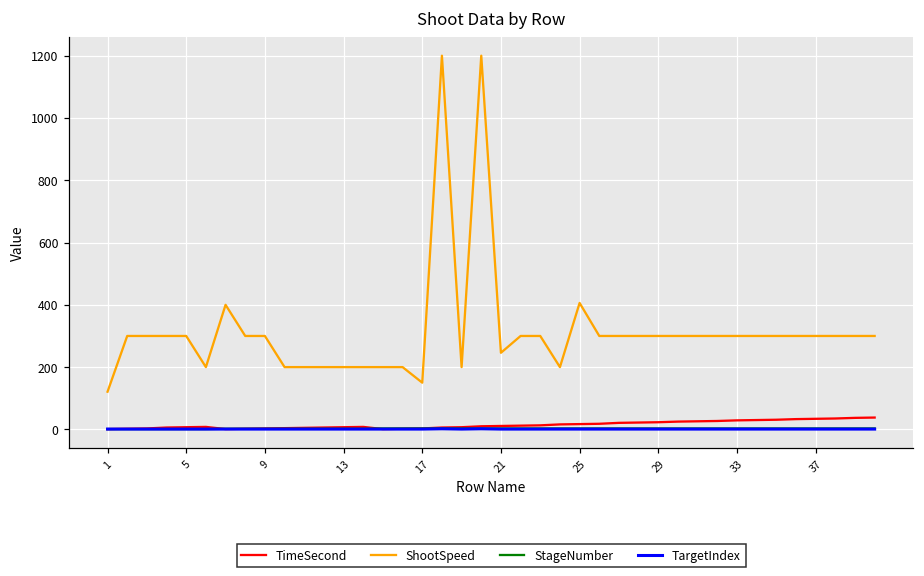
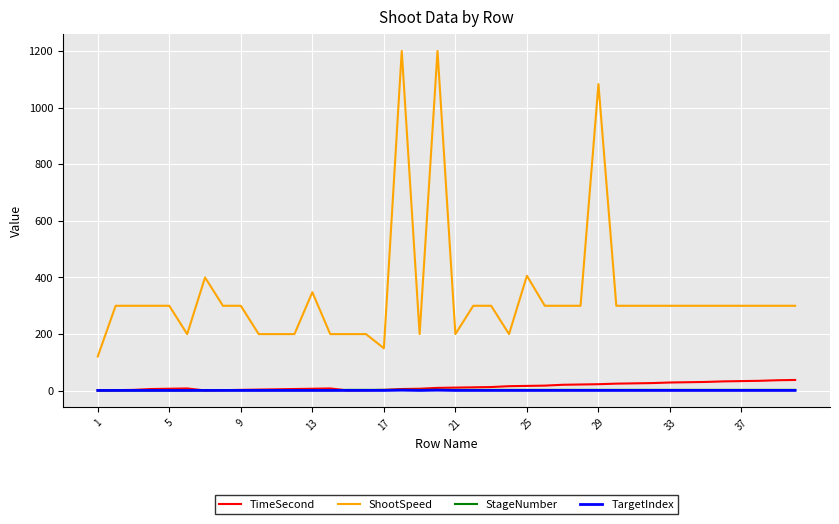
  {
    "TimeSecond": {
      "25": 20,
      "29": 20,
      "33": 30,
      "37": 30
    },
    "ShootSpeed": {
      "1": 120,
      "5": 300,
      "9": 300,
-     "13": 200,
+     "13": 350,
      "17": 150,
-     "21": 250,
+     "21": 200,
      "25": 410,
-     "29": 300,
+     "29": 1080,
      "33": 300,
      "37": 300
    },
    "TargetIndex": {
      "21": 0,
      "25": 0,
      "29": 0,
      "33": 0,
      "37": 0
    }
  }
